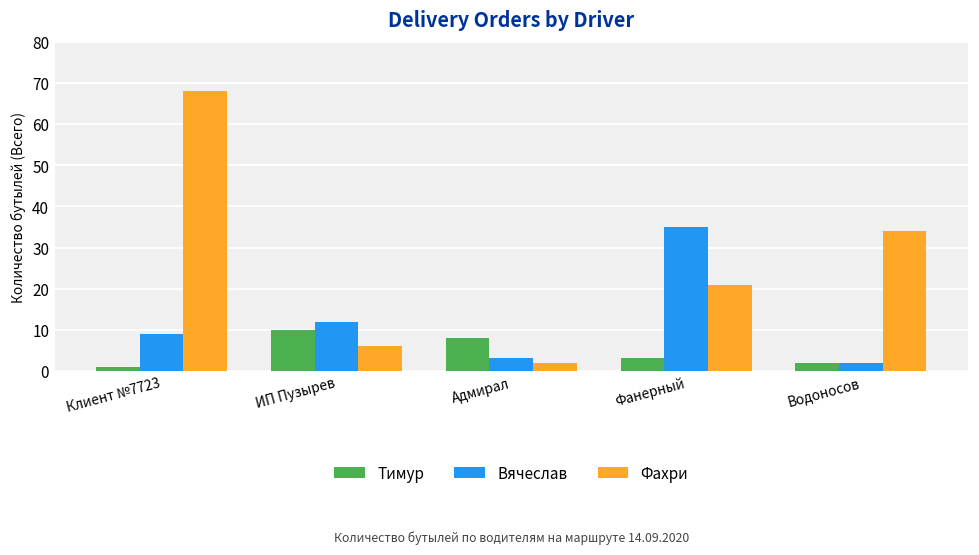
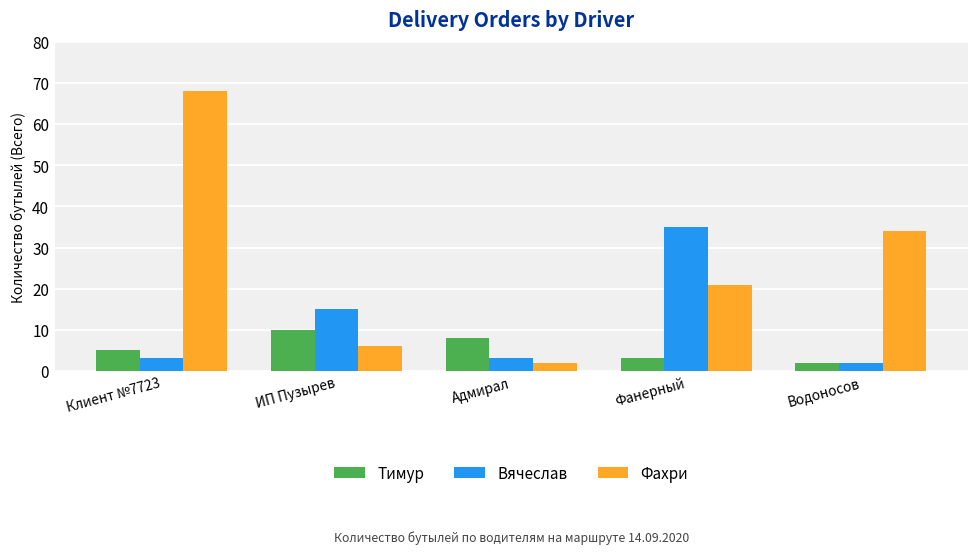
  {
    "Тимур": {
-     "Клиент №7723": 1,
+     "Клиент №7723": 5,
      "ИП Пузырев": 10,
      "Адмирал": 8,
      "Фанерный": 3,
      "Водоносов": 2
    },
    "Вячеслав": {
-     "Клиент №7723": 9,
-     "ИП Пузырев": 12,
+     "Клиент №7723": 3,
+     "ИП Пузырев": 15,
      "Адмирал": 3,
      "Фанерный": 35,
      "Водоносов": 2
    },
    "Фахри": {
      "Клиент №7723": 68,
      "ИП Пузырев": 6,
      "Адмирал": 2,
      "Фанерный": 21,
      "Водоносов": 34
    }
  }
